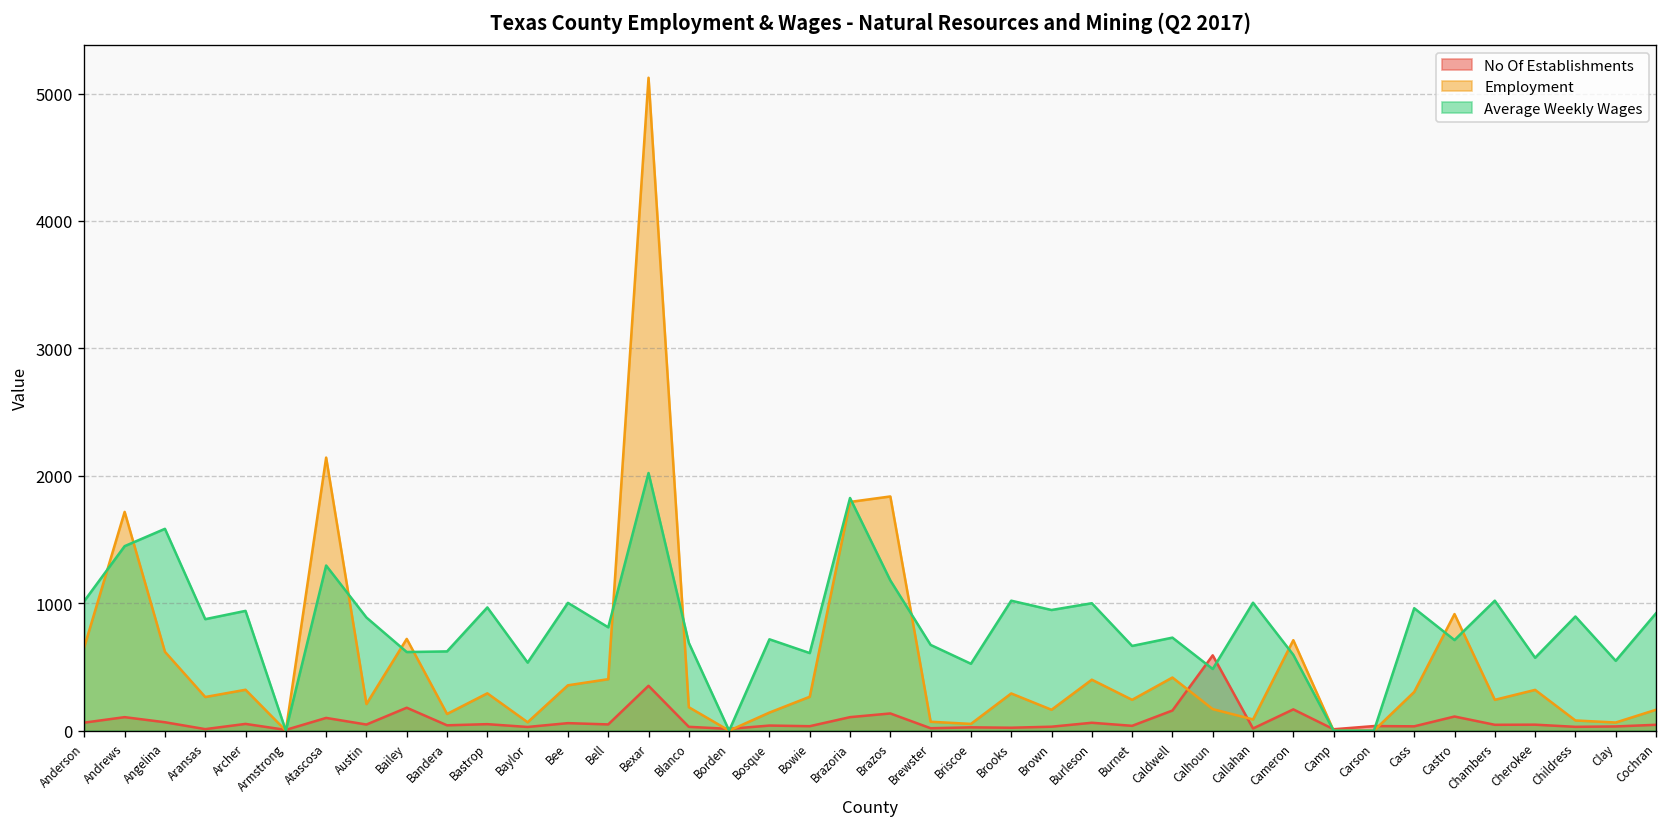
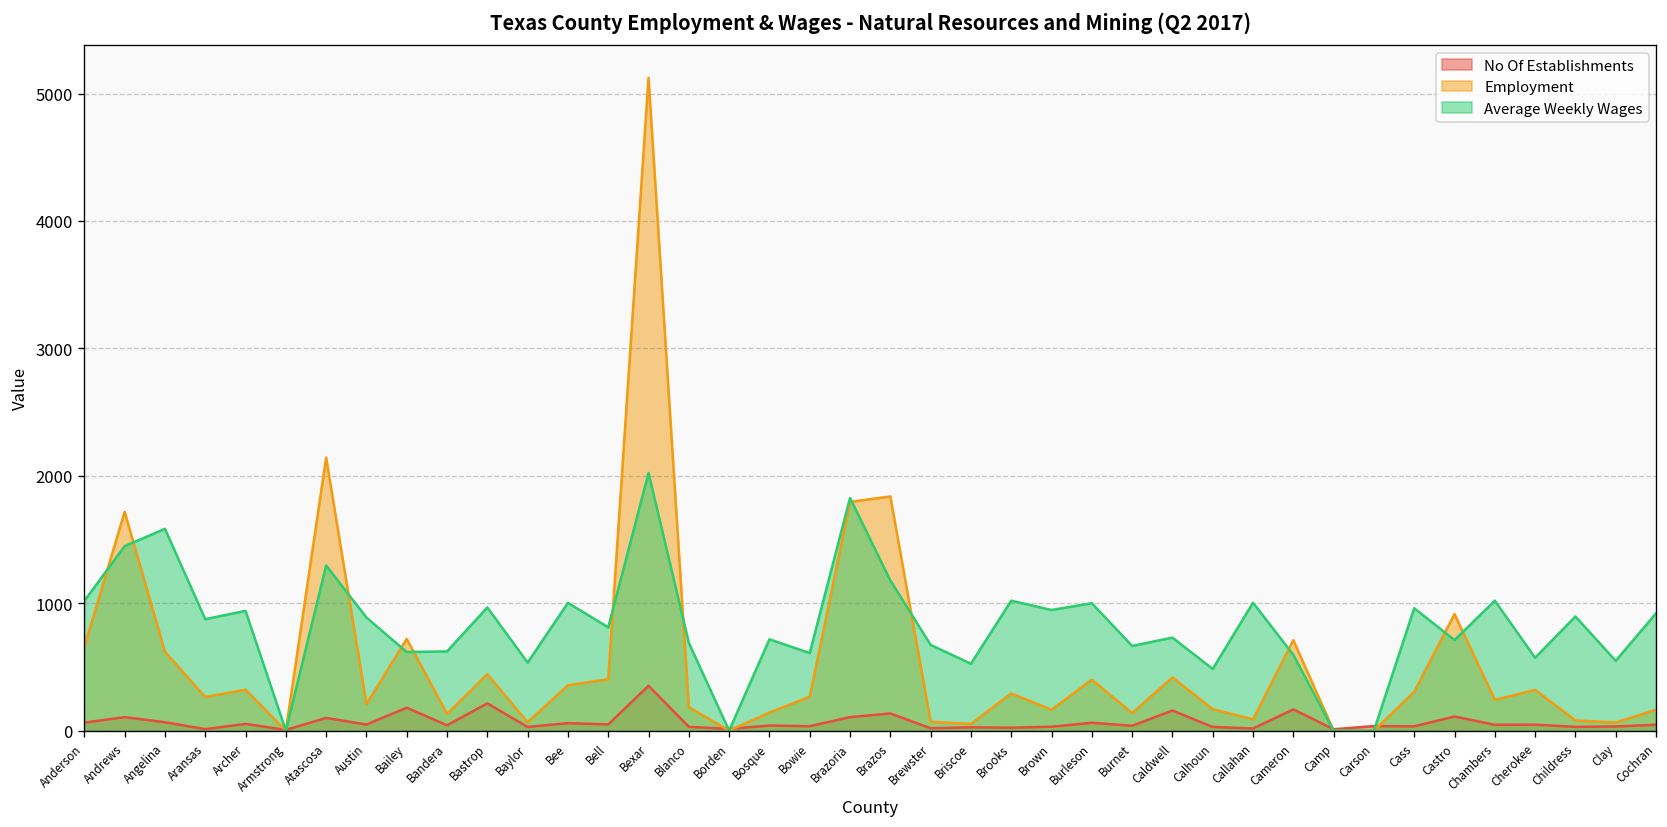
  {
    "No Of Establishments": {
      "Anderson": 60,
      "Andrews": 110,
      "Angelina": 70,
      "Aransas": 10,
      "Archer": 50,
      "Atascosa": 100,
      "Austin": 50,
      "Bailey": 180,
      "Bandera": 40,
-     "Bastrop": 50,
+     "Bastrop": 210,
      "Baylor": 30,
      "Bee": 60,
      "Bell": 50,
      "Bexar": 350,
      "Blanco": 30,
      "Bosque": 40,
      "Bowie": 40,
      "Brazoria": 110,
      "Brazos": 140,
      "Brewster": 20,
      "Briscoe": 30,
      "Brooks": 20,
      "Brown": 30,
      "Burleson": 60,
      "Burnet": 40,
      "Caldwell": 160,
-     "Calhoun": 590,
+     "Calhoun": 30,
      "Callahan": 20,
      "Cameron": 170,
      "Carson": 40,
      "Cass": 30,
      "Castro": 110,
      "Chambers": 50,
      "Cherokee": 50,
      "Childress": 30,
      "Clay": 30,
      "Cochran": 50
    },
    "Employment": {
      "Anderson": 660,
      "Andrews": 1720,
      "Angelina": 620,
      "Aransas": 260,
      "Archer": 320,
      "Atascosa": 2140,
      "Austin": 210,
      "Bailey": 720,
      "Bandera": 130,
-     "Bastrop": 290,
+     "Bastrop": 440,
      "Baylor": 70,
      "Bee": 360,
      "Bell": 400,
      "Bexar": 5120,
      "Blanco": 180,
      "Bosque": 140,
      "Bowie": 270,
      "Brazoria": 1800,
      "Brazos": 1840,
      "Brewster": 70,
      "Briscoe": 50,
      "Brooks": 290,
      "Brown": 160,
      "Burleson": 400,
-     "Burnet": 240,
+     "Burnet": 140,
      "Caldwell": 420,
      "Calhoun": 170,
      "Callahan": 90,
      "Cameron": 710,
      "Cass": 300,
      "Castro": 920,
      "Chambers": 240,
      "Cherokee": 320,
      "Childress": 80,
      "Clay": 60,
      "Cochran": 160
    },
    "Average Weekly Wages": {
      "Anderson": 1020,
      "Andrews": 1450,
      "Angelina": 1580,
      "Aransas": 880,
      "Archer": 940,
      "Atascosa": 1300,
      "Austin": 890,
      "Bailey": 620,
      "Bandera": 620,
      "Bastrop": 970,
      "Baylor": 530,
      "Bee": 1000,
      "Bell": 810,
      "Bexar": 2020,
      "Blanco": 690,
      "Bosque": 720,
      "Bowie": 610,
      "Brazoria": 1830,
      "Brazos": 1180,
      "Brewster": 670,
      "Briscoe": 530,
      "Brooks": 1020,
      "Brown": 950,
      "Burleson": 1000,
      "Burnet": 670,
      "Caldwell": 730,
      "Calhoun": 480,
      "Callahan": 1000,
      "Cameron": 600,
      "Cass": 960,
      "Castro": 710,
      "Chambers": 1020,
      "Cherokee": 570,
      "Childress": 900,
      "Clay": 550,
      "Cochran": 920
    }
  }
